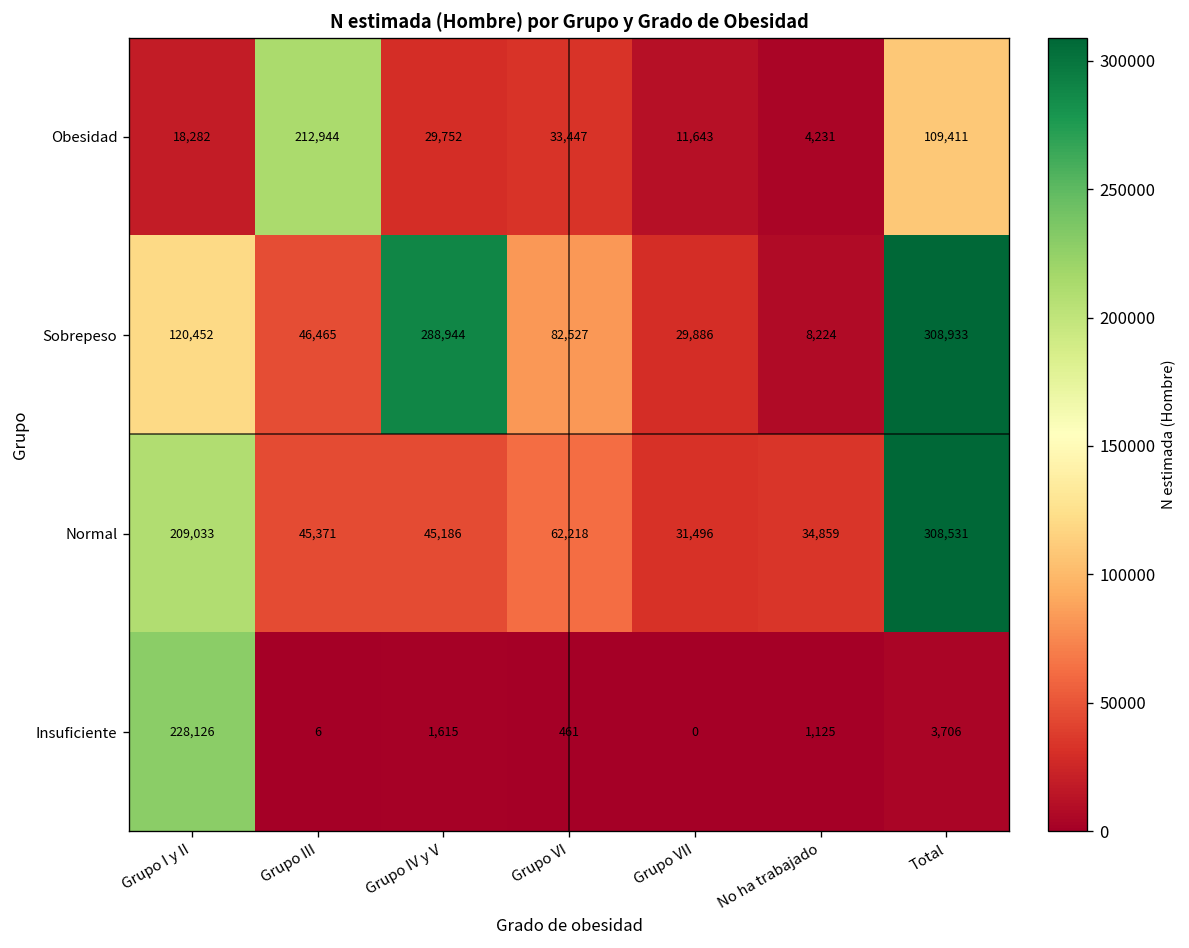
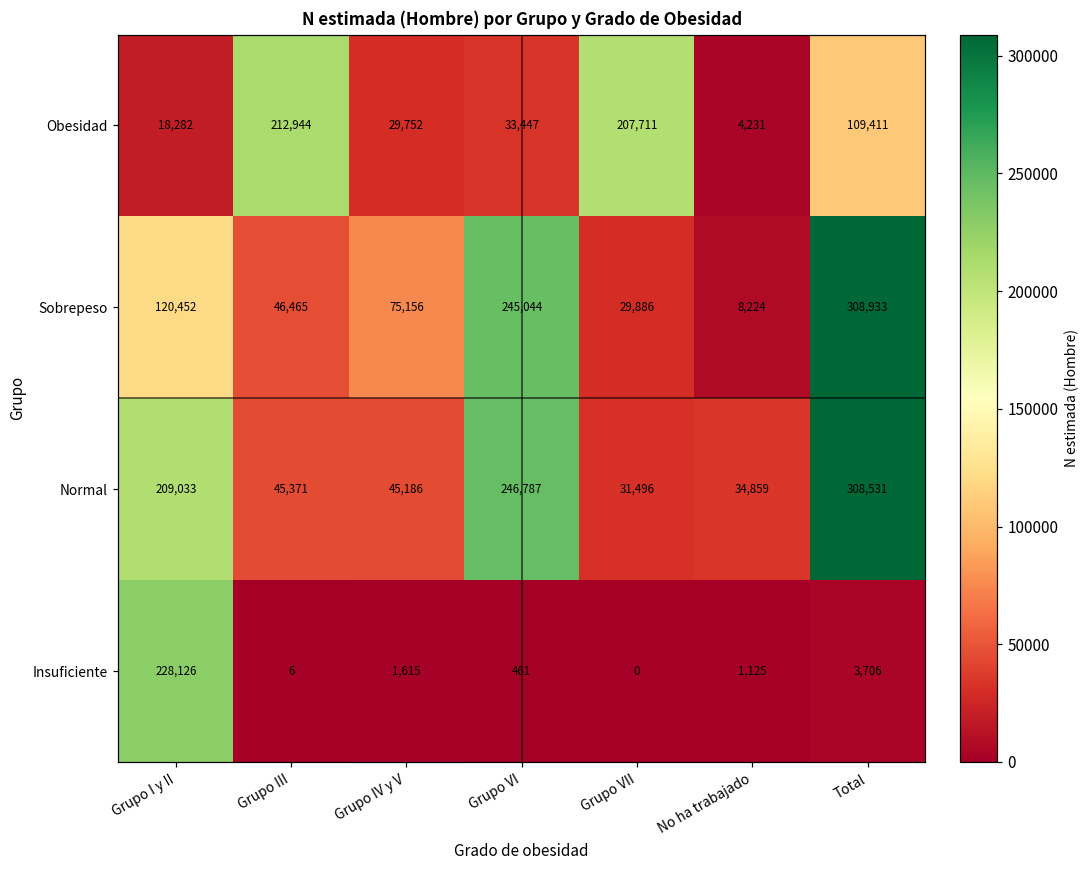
  {
    "Obesidad": {
      "Grupo I y II": "18,282",
      "Grupo III": "212,944",
      "Grupo IV y V": "29,752",
      "Grupo VI": "33,447",
-     "Grupo VII": "11,643",
+     "Grupo VII": "207,711",
      "No ha trabajado": "4,231",
      "Total": "109,411"
    },
    "Sobrepeso": {
      "Grupo I y II": "120,452",
      "Grupo III": "46,465",
-     "Grupo IV y V": "288,944",
-     "Grupo VI": "82,527",
+     "Grupo IV y V": "75,156",
+     "Grupo VI": "245,044",
      "Grupo VII": "29,886",
      "No ha trabajado": "8,224",
      "Total": "308,933"
    },
    "Normal": {
      "Grupo I y II": "209,033",
      "Grupo III": "45,371",
      "Grupo IV y V": "45,186",
-     "Grupo VI": "62,218",
+     "Grupo VI": "246,787",
      "Grupo VII": "31,496",
      "No ha trabajado": "34,859",
      "Total": "308,531"
    },
    "Insuficiente": {
      "Grupo I y II": "228,126",
      "Grupo III": "6",
      "Grupo IV y V": "1,615",
      "Grupo VI": "461",
      "Grupo VII": "0",
      "No ha trabajado": "1,125",
      "Total": "3,706"
    }
  }
